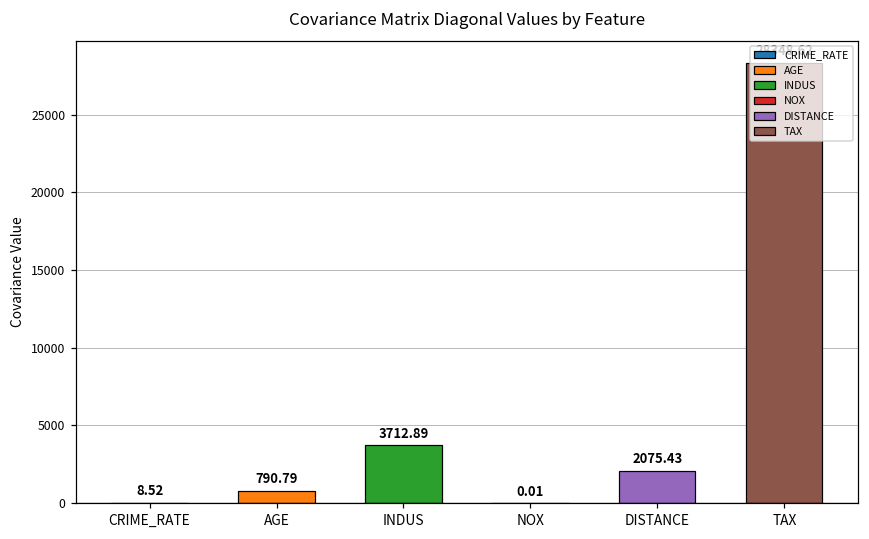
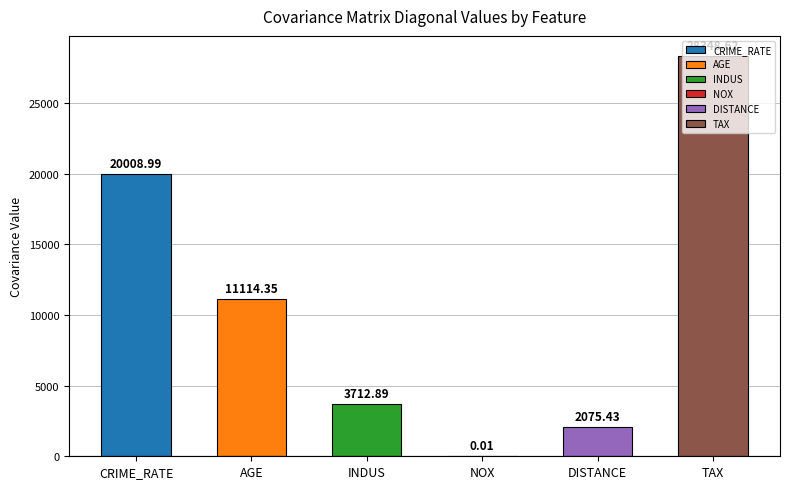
  {
-   "CRIME_RATE": 8.52,
-   "AGE": 790.79,
+   "CRIME_RATE": 20008.99,
+   "AGE": 11114.35,
    "INDUS": 3712.89,
    "NOX": 0.01,
    "DISTANCE": 2075.43
  }
